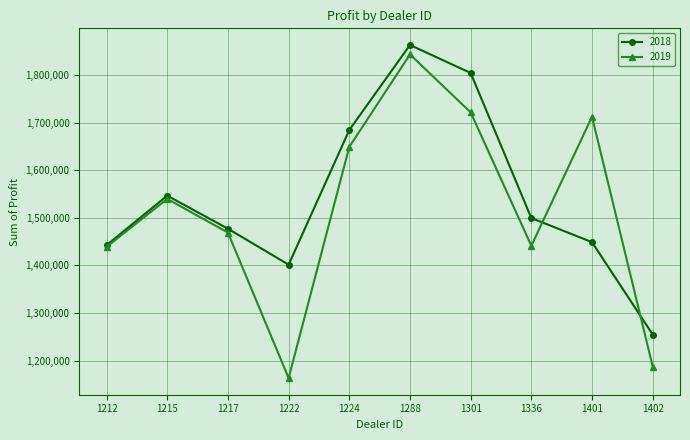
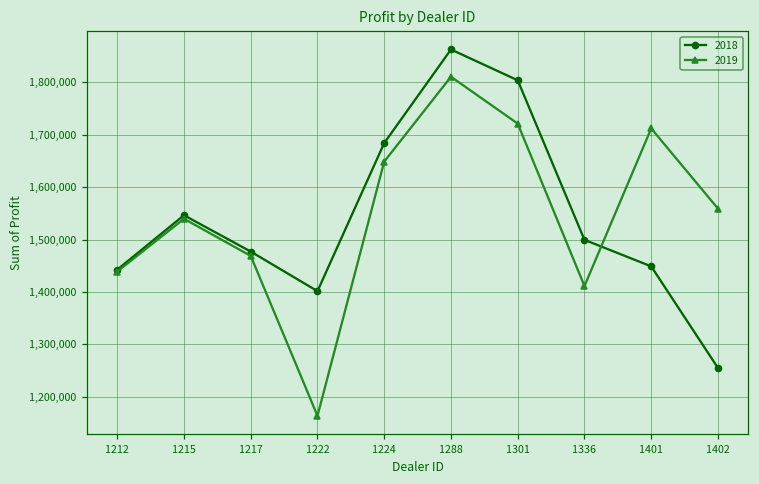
  {
    "2018": {
      "1215": "1,550,000",
      "1217": "1,480,000",
      "1222": "1,400,000",
      "1224": "1,680,000",
      "1288": "1,860,000",
      "1301": "1,800,000",
      "1336": "1,500,000",
      "1401": "1,450,000",
      "1402": "1,250,000"
    },
    "2019": {
      "1215": "1,540,000",
      "1217": "1,470,000",
      "1222": "1,160,000",
      "1224": "1,650,000",
-     "1288": "1,840,000",
+     "1288": "1,810,000",
      "1301": "1,720,000",
-     "1336": "1,440,000",
+     "1336": "1,410,000",
      "1401": "1,710,000",
-     "1402": "1,190,000"
+     "1402": "1,560,000"
    }
  }
